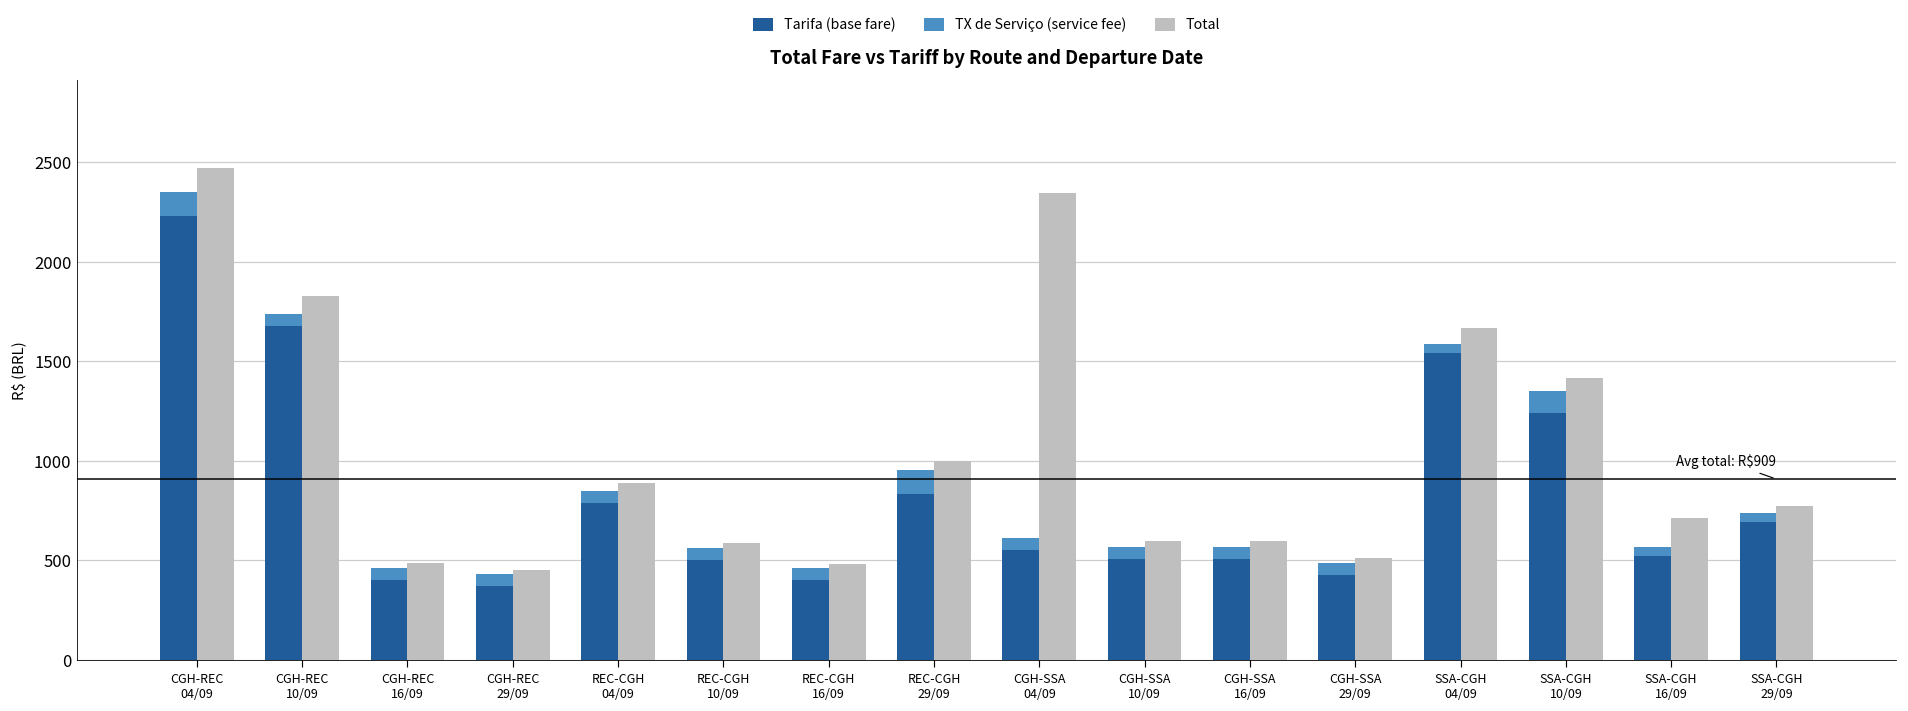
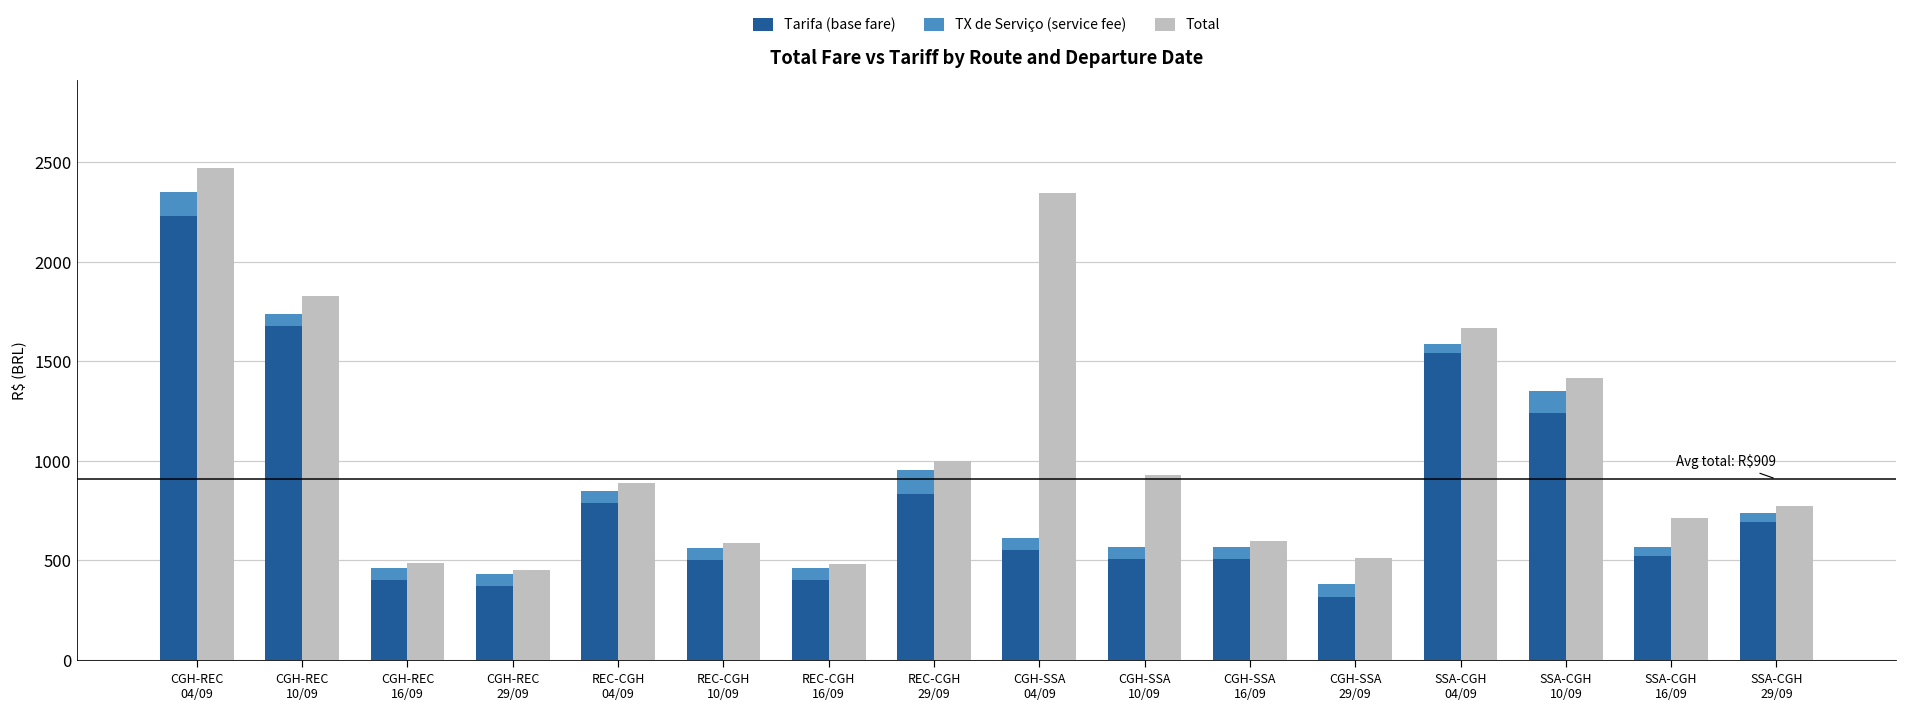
  {
    "Tarifa (base fare)": {
      "CGH-REC 04/09": 2230,
      "CGH-REC 10/09": 1680,
      "CGH-REC 16/09": 400,
      "CGH-REC 29/09": 370,
      "REC-CGH 04/09": 790,
      "REC-CGH 10/09": 500,
      "REC-CGH 16/09": 400,
      "REC-CGH 29/09": 840,
      "CGH-SSA 04/09": 550,
      "CGH-SSA 10/09": 510,
      "CGH-SSA 16/09": 510,
-     "CGH-SSA 29/09": 430,
+     "CGH-SSA 29/09": 320,
      "SSA-CGH 04/09": 1540,
      "SSA-CGH 10/09": 1240,
      "SSA-CGH 16/09": 520,
      "SSA-CGH 29/09": 690
    },
    "TX de Serviço (service fee)": {
      "CGH-REC 04/09": 120,
      "CGH-REC 10/09": 60,
      "CGH-REC 16/09": 60,
      "CGH-REC 29/09": 60,
      "REC-CGH 04/09": 60,
      "REC-CGH 10/09": 60,
      "REC-CGH 16/09": 60,
      "REC-CGH 29/09": 120,
      "CGH-SSA 04/09": 60,
      "CGH-SSA 10/09": 60,
      "CGH-SSA 16/09": 60,
      "CGH-SSA 29/09": 60,
      "SSA-CGH 04/09": 50,
      "SSA-CGH 10/09": 110,
      "SSA-CGH 16/09": 50,
      "SSA-CGH 29/09": 50
    },
    "Total": {
      "CGH-REC 04/09": 2470,
      "CGH-REC 10/09": 1830,
      "CGH-REC 16/09": 480,
      "CGH-REC 29/09": 450,
      "REC-CGH 04/09": 890,
      "REC-CGH 10/09": 590,
      "REC-CGH 16/09": 480,
      "REC-CGH 29/09": 1000,
      "CGH-SSA 04/09": 2350,
-     "CGH-SSA 10/09": 600,
+     "CGH-SSA 10/09": 930,
      "CGH-SSA 16/09": 600,
      "CGH-SSA 29/09": 510,
      "SSA-CGH 04/09": 1670,
      "SSA-CGH 10/09": 1420,
      "SSA-CGH 16/09": 720,
      "SSA-CGH 29/09": 770
    }
  }
